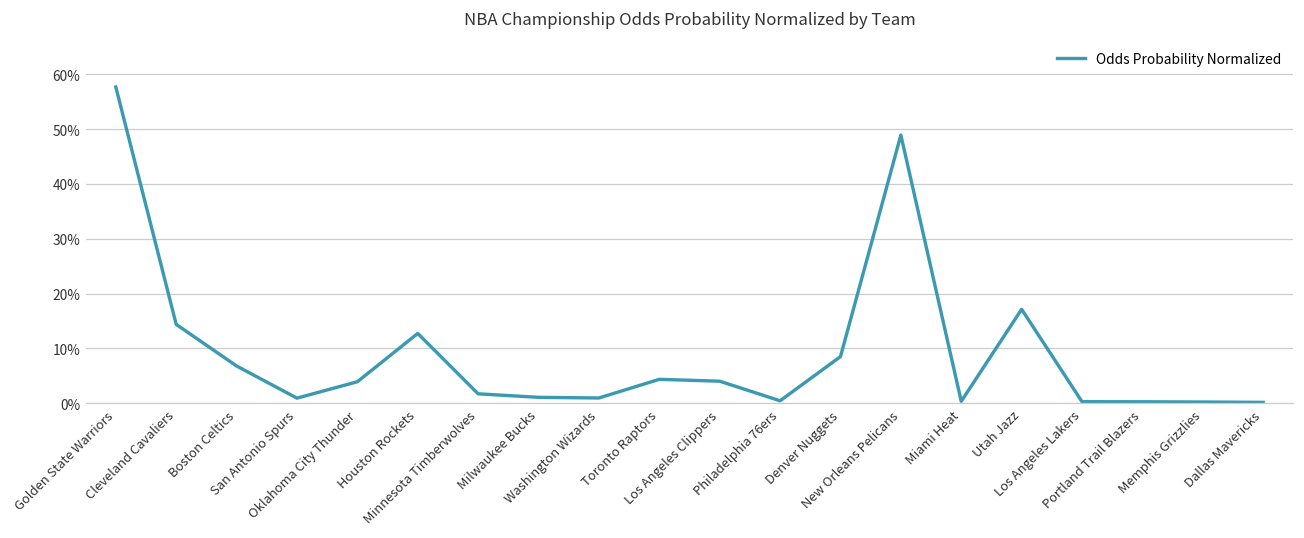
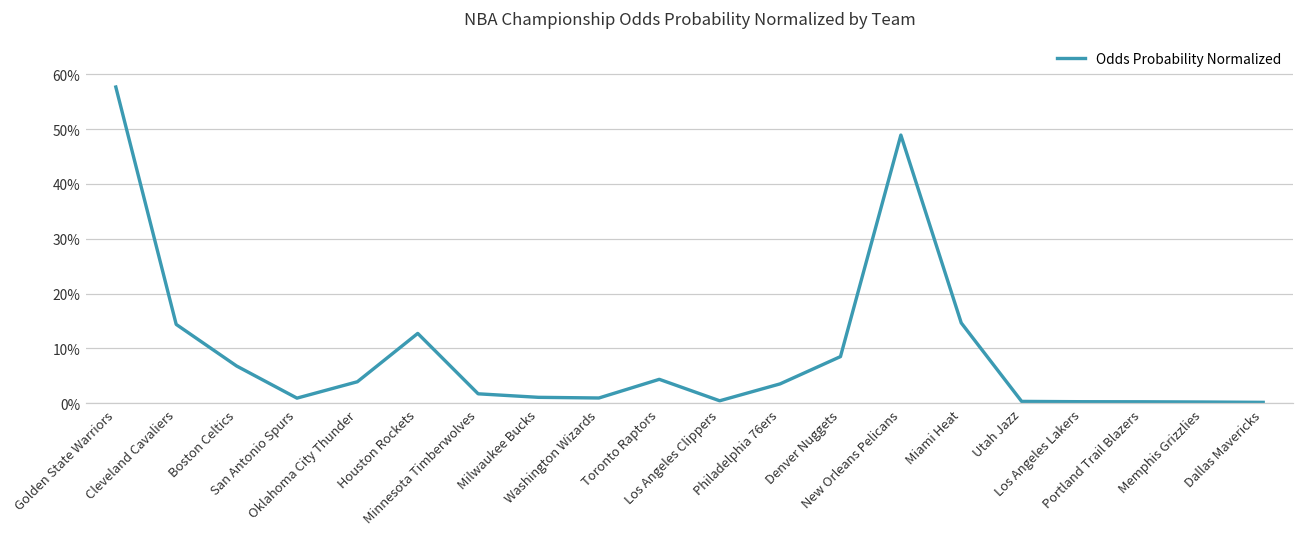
  {
    "Golden State Warriors": "58%",
    "Cleveland Cavaliers": "14%",
    "Boston Celtics": "7%",
    "San Antonio Spurs": "1%",
    "Oklahoma City Thunder": "4%",
    "Houston Rockets": "13%",
    "Minnesota Timberwolves": "2%",
    "Milwaukee Bucks": "1%",
    "Washington Wizards": "1%",
    "Toronto Raptors": "4%",
-   "Los Angeles Clippers": "4%",
-   "Philadelphia 76ers": "0%",
+   "Los Angeles Clippers": "0%",
+   "Philadelphia 76ers": "4%",
    "Denver Nuggets": "9%",
    "New Orleans Pelicans": "49%",
-   "Miami Heat": "0%",
-   "Utah Jazz": "17%",
+   "Miami Heat": "15%",
+   "Utah Jazz": "0%",
    "Los Angeles Lakers": "0%",
    "Portland Trail Blazers": "0%",
    "Memphis Grizzlies": "0%",
    "Dallas Mavericks": "0%"
  }
